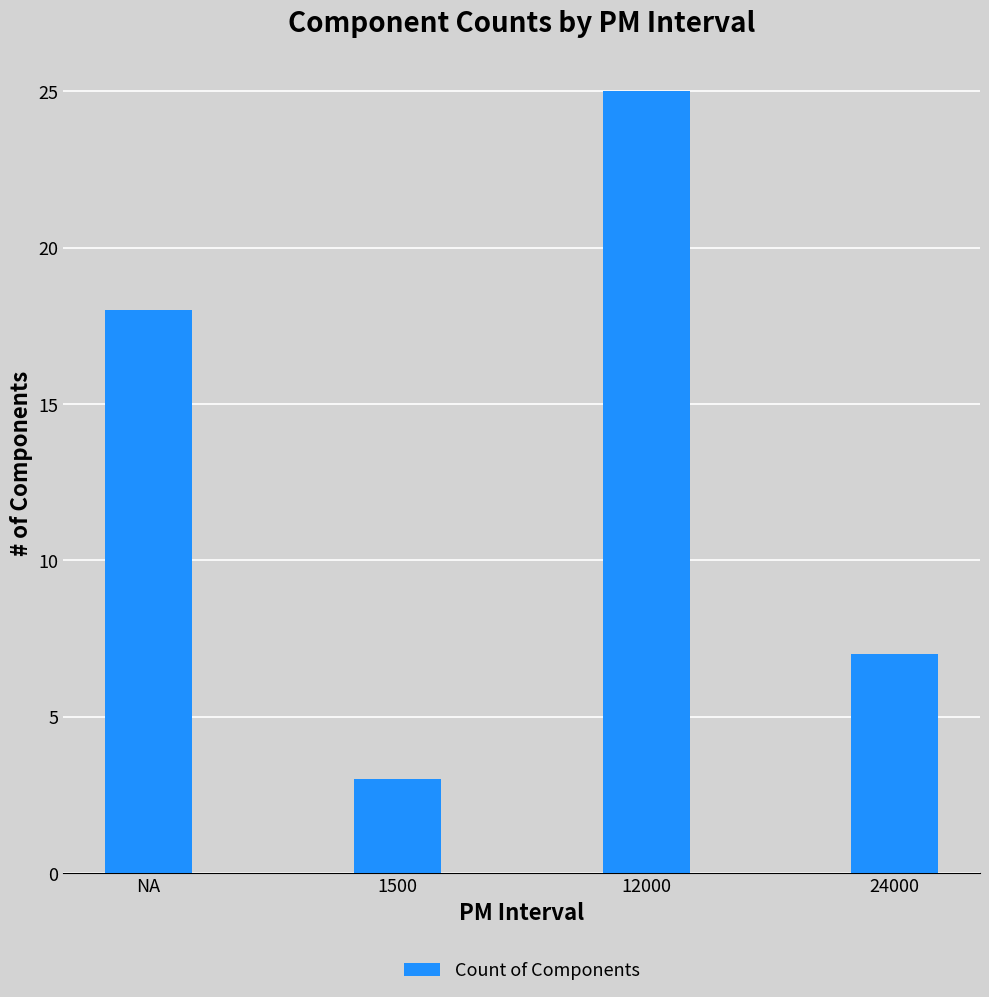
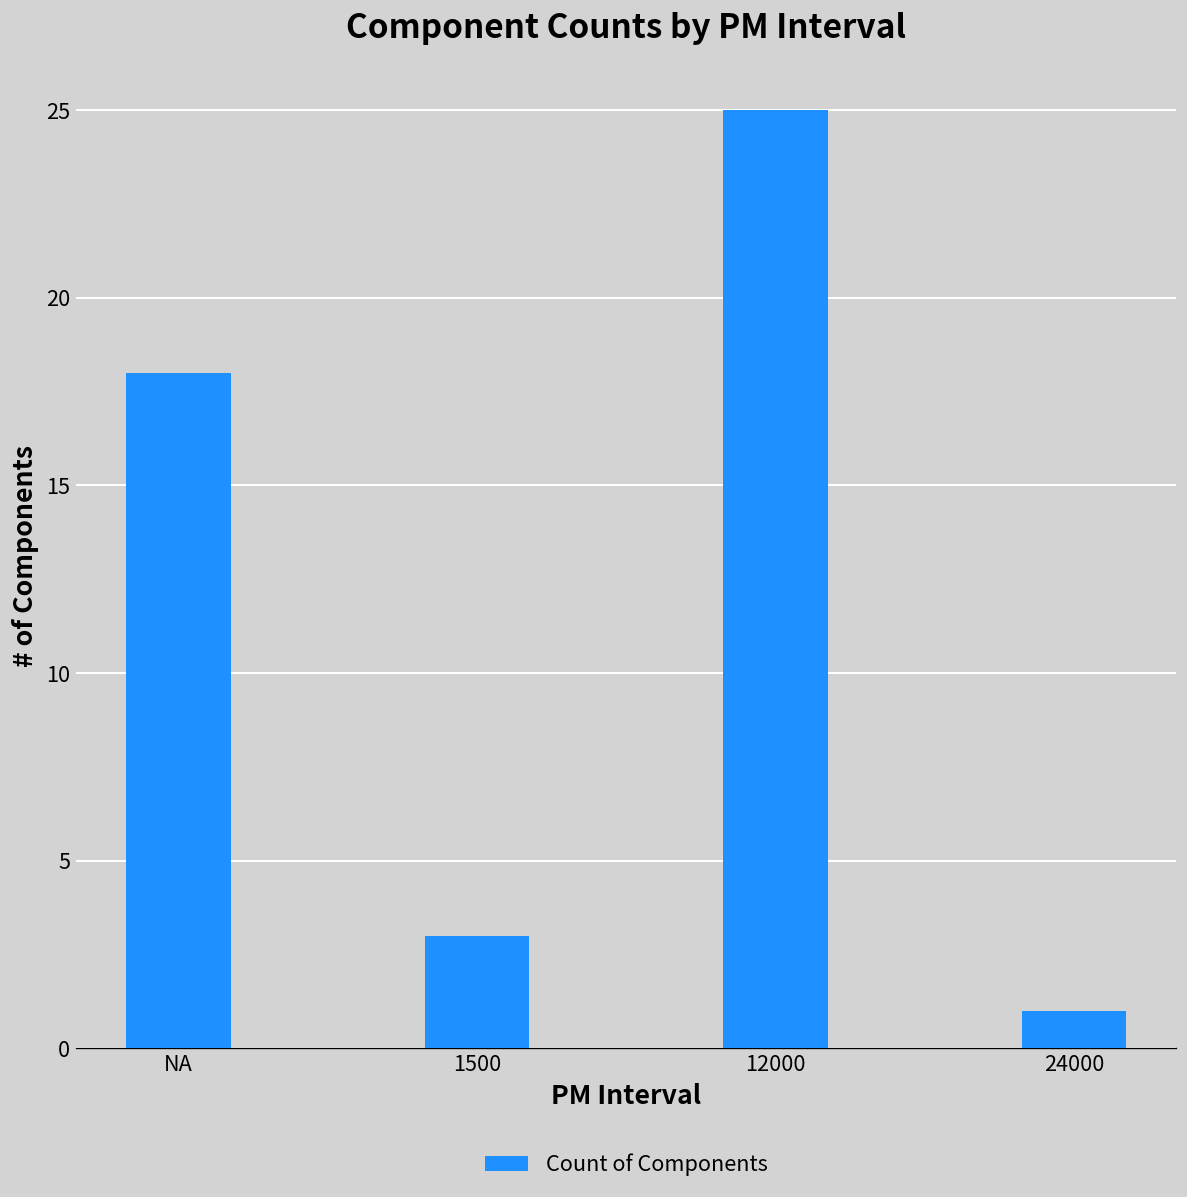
  {
    "NA": 18,
    "1500": 3,
    "12000": 25,
-   "24000": 7
+   "24000": 1
  }
